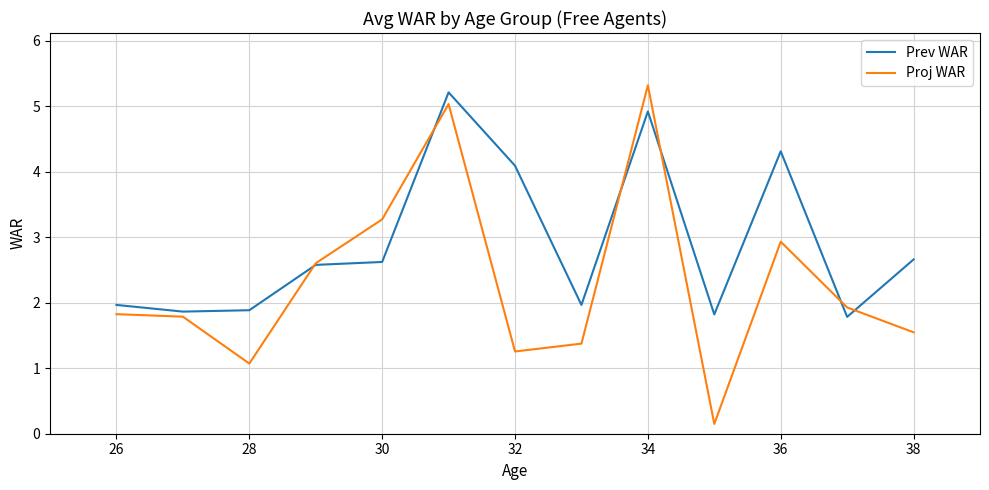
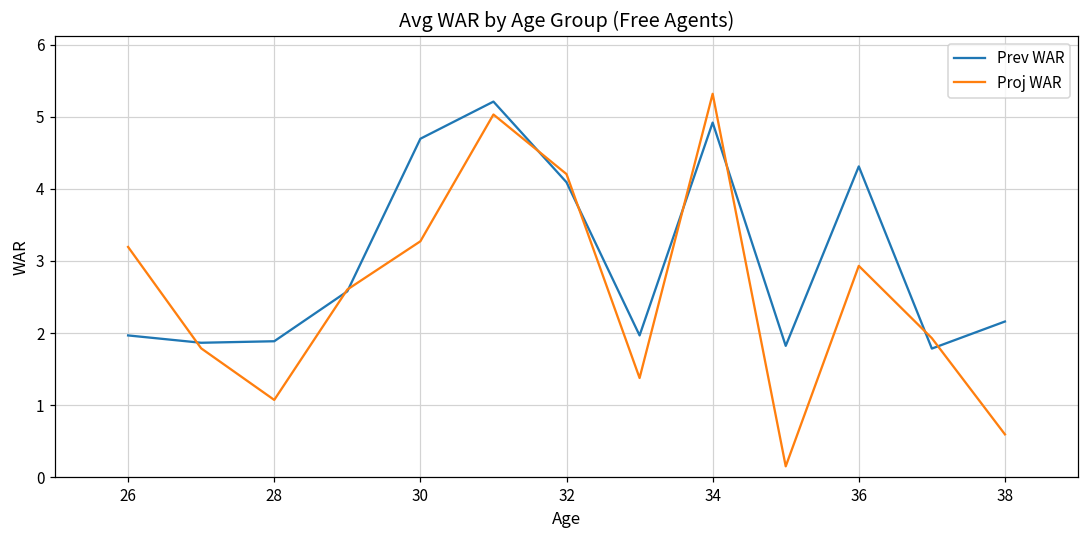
  {
    "Prev WAR": {
      "26": 2.0,
      "28": 1.9,
-     "30": 2.6,
+     "30": 4.7,
      "32": 4.1,
      "34": 4.9,
      "36": 4.3,
-     "38": 2.7
+     "38": 2.2
    },
    "Proj WAR": {
-     "26": 1.8,
+     "26": 3.2,
      "28": 1.1,
      "30": 3.3,
-     "32": 1.3,
+     "32": 4.2,
      "34": 5.3,
      "36": 2.9,
-     "38": 1.5
+     "38": 0.6
    }
  }
